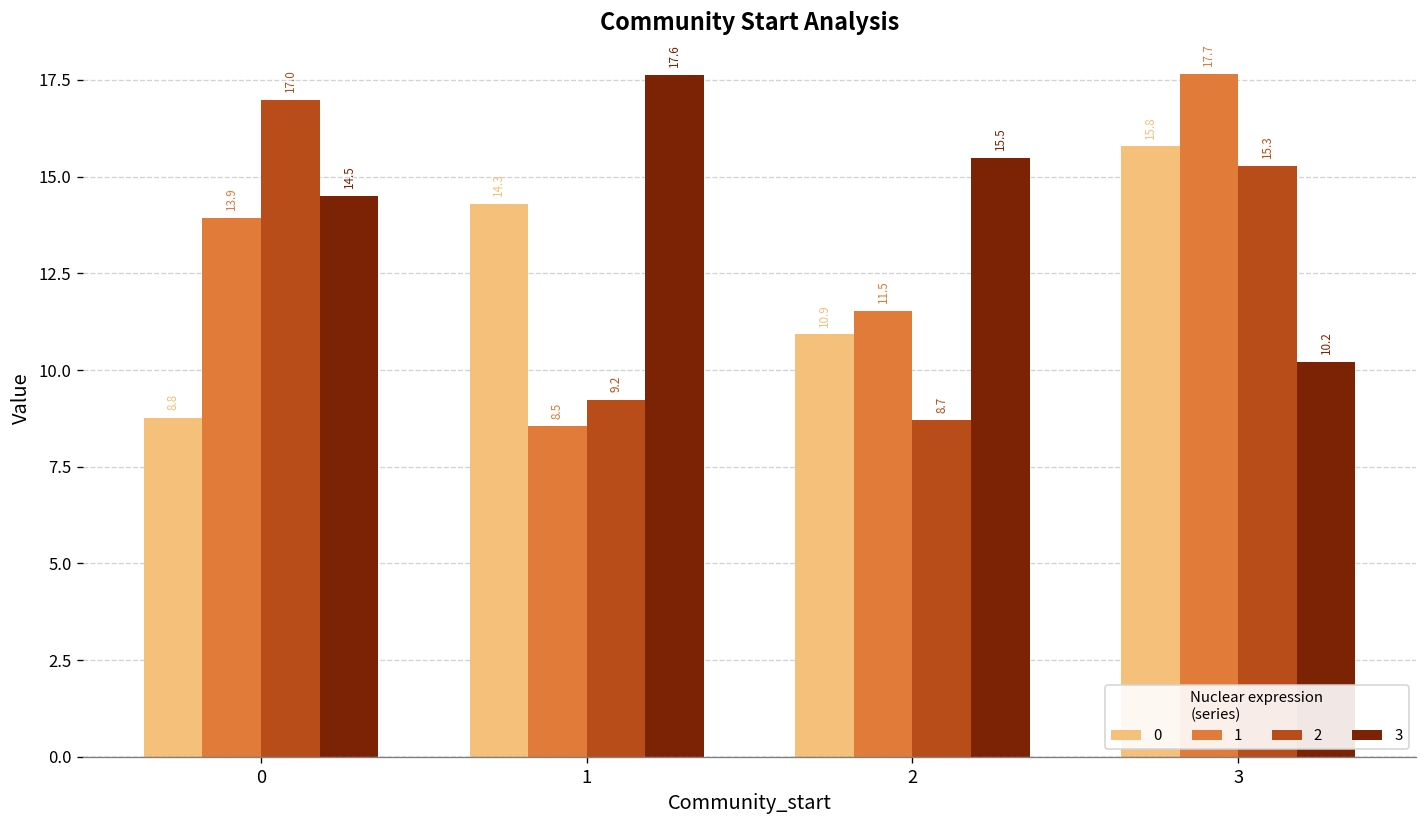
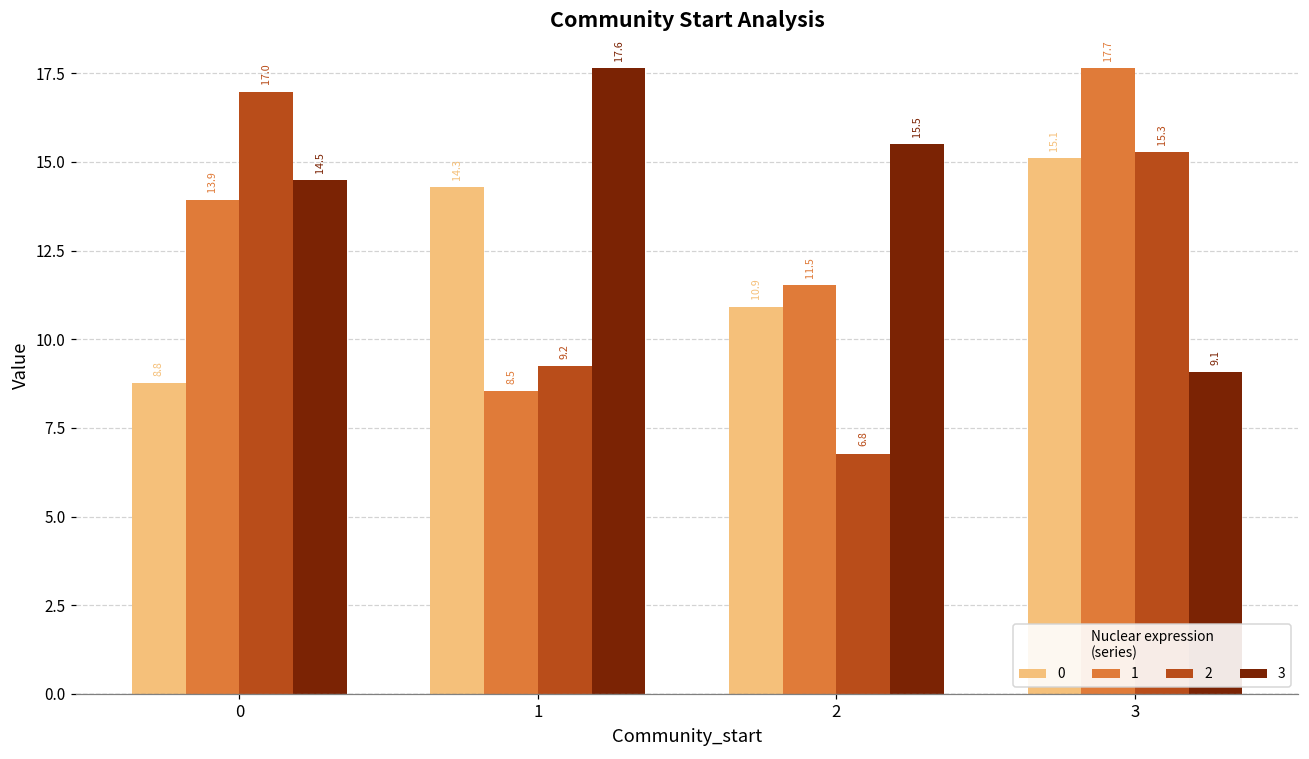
  {
    "0": {
      "0": 8.8,
      "1": 14.3,
      "2": 10.9,
-     "3": 15.8
+     "3": 15.1
    },
    "1": {
      "0": 13.9,
      "1": 8.5,
      "2": 11.5,
      "3": 17.7
    },
    "2": {
      "0": 17.0,
      "1": 9.2,
-     "2": 8.7,
+     "2": 6.8,
      "3": 15.3
    },
    "3": {
      "0": 14.5,
      "1": 17.6,
      "2": 15.5,
-     "3": 10.2
+     "3": 9.1
    }
  }
